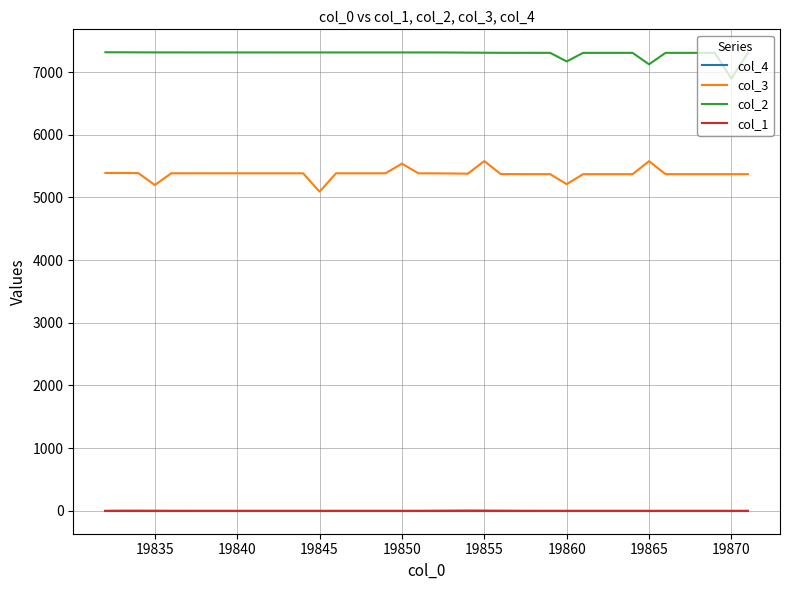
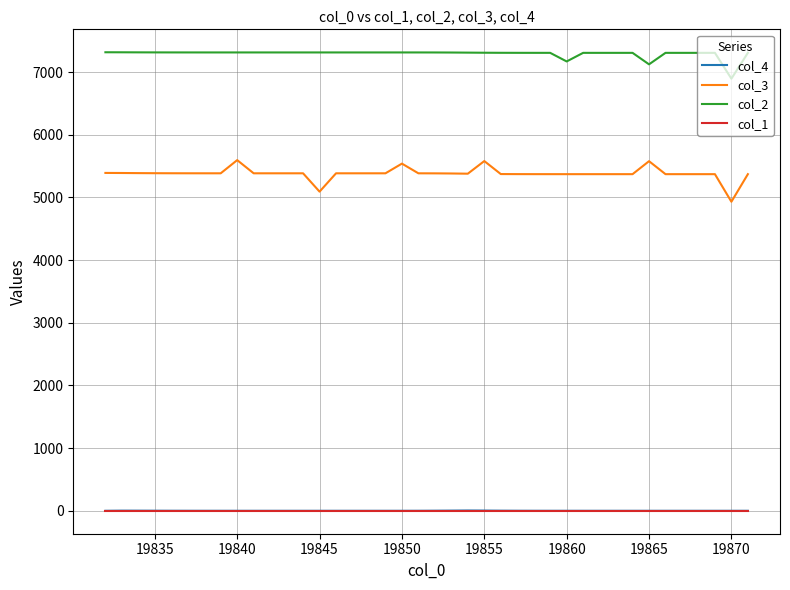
  {
    "col_3": {
-     "19835": 5200,
-     "19840": 5400,
+     "19835": 5400,
+     "19840": 5600,
      "19845": 5100,
      "19850": 5500,
      "19855": 5600,
-     "19860": 5200,
+     "19860": 5400,
      "19865": 5600,
-     "19870": 5400
+     "19870": 4900
    },
    "col_2": {
      "19835": 7300,
      "19840": 7300,
      "19845": 7300,
      "19850": 7300,
      "19855": 7300,
      "19860": 7200,
      "19865": 7100
    }
  }
